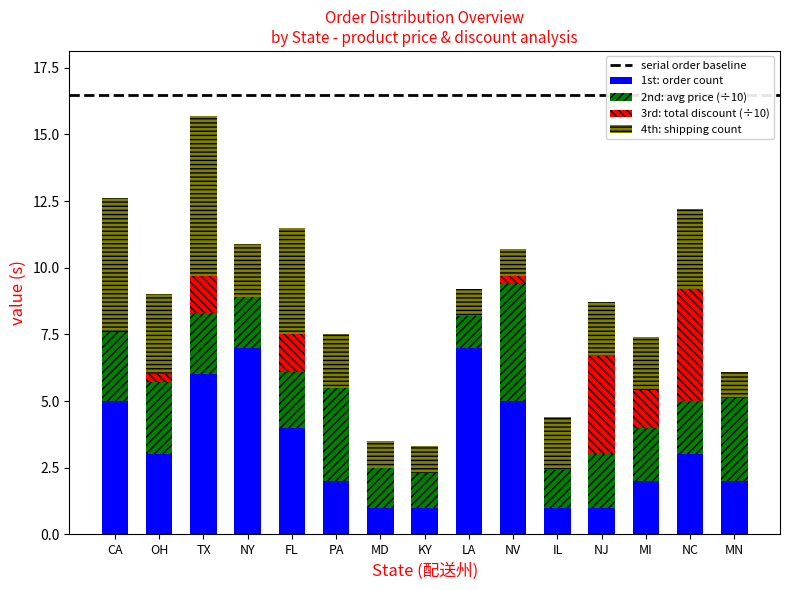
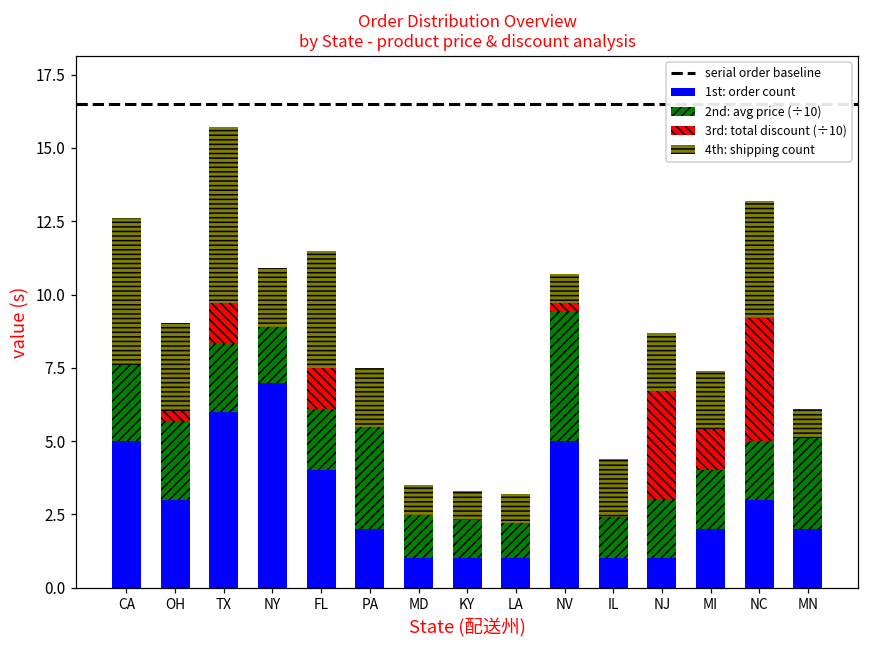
  {
    "1st: order count": {
      "CA": 5,
      "OH": 3,
      "TX": 6,
      "NY": 7,
      "FL": 4,
      "PA": 2,
      "MD": 1,
      "KY": 1,
-     "LA": 7,
+     "LA": 1,
      "NV": 5,
      "IL": 1,
      "NJ": 1,
      "MI": 2,
      "NC": 3,
      "MN": 2
    },
    "2nd: avg price (÷10)": {
      "CA": 2.6,
      "OH": 2.7,
      "TX": 2.3,
      "NY": 1.9,
      "FL": 2.1,
      "PA": 3.5,
      "MD": 1.5,
      "KY": 1.3,
      "LA": 1.2,
      "NV": 4.4,
      "IL": 1.4,
      "NJ": 2,
      "MI": 2,
      "NC": 2,
      "MN": 3.1
    },
    "3rd: total discount (÷10)": {
      "CA": 0,
      "OH": 0.3,
      "TX": 1.4,
      "NY": 0,
      "FL": 1.4,
      "PA": 0,
      "MD": 0,
      "KY": 0,
      "LA": 0,
      "NV": 0.3,
      "IL": 0,
      "NJ": 3.7,
      "MI": 1.4,
      "NC": 4.2,
      "MN": 0
    },
    "4th: shipping count": {
      "CA": 5,
      "OH": 3,
      "TX": 6,
      "NY": 2,
      "FL": 4,
      "PA": 2,
      "MD": 1,
      "KY": 1,
      "LA": 1,
      "NV": 1,
      "IL": 2,
      "NJ": 2,
      "MI": 2,
-     "NC": 3,
+     "NC": 4,
      "MN": 1
    }
  }
